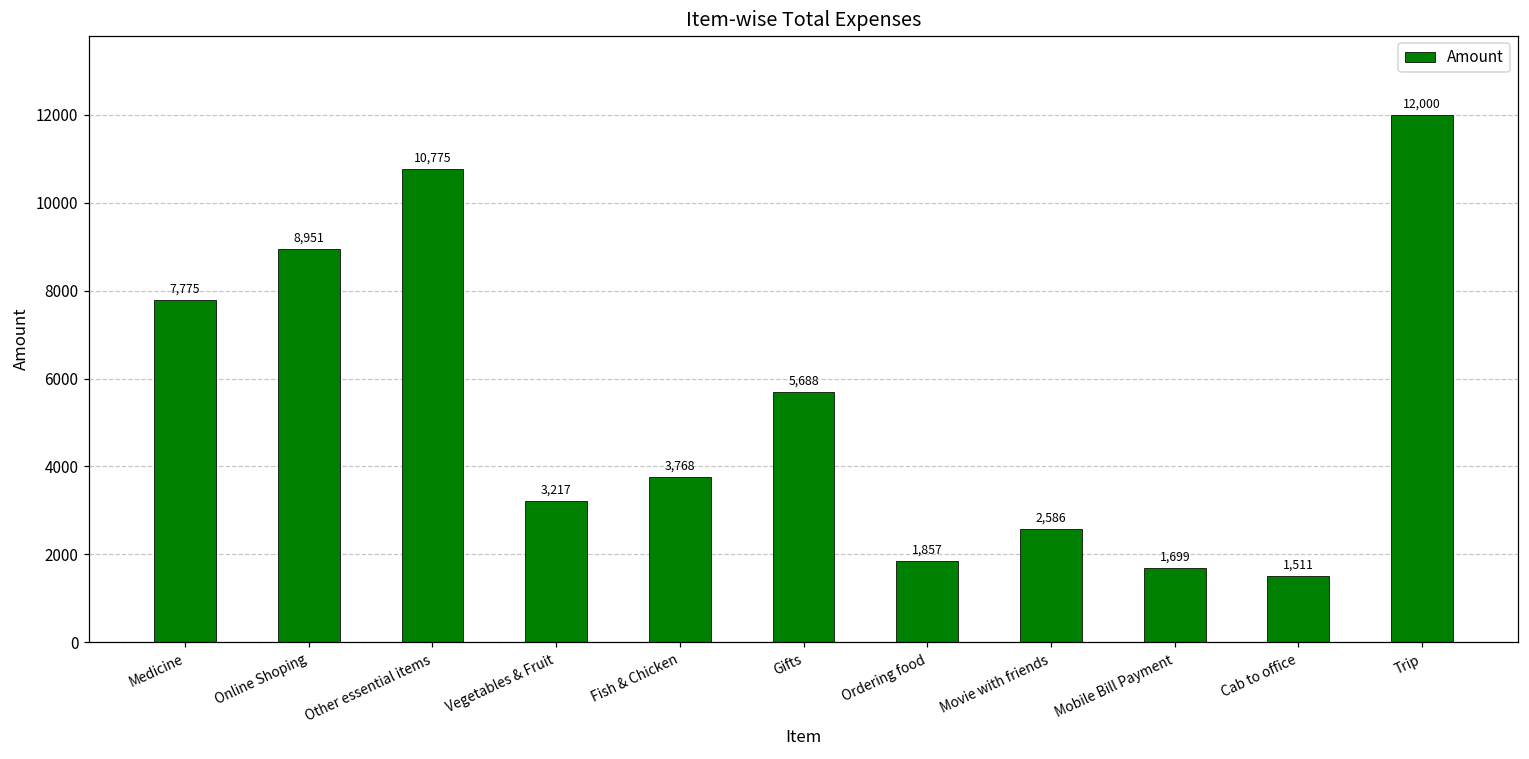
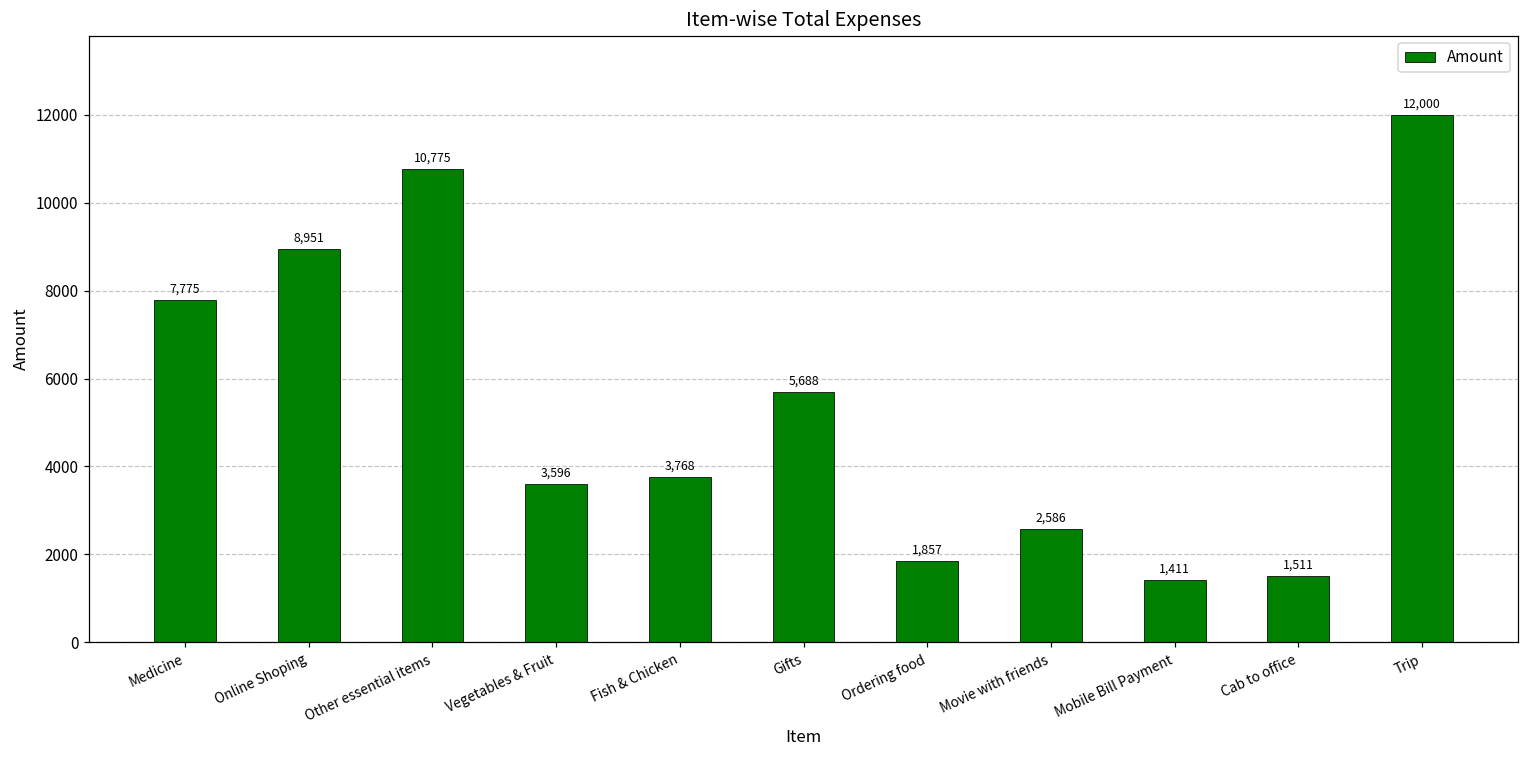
  {
    "Medicine": "7,775",
    "Online Shoping": "8,951",
    "Other essential items": "10,775",
-   "Vegetables & Fruit": "3,217",
+   "Vegetables & Fruit": "3,596",
    "Fish & Chicken": "3,768",
    "Gifts": "5,688",
    "Ordering food": "1,857",
    "Movie with friends": "2,586",
-   "Mobile Bill Payment": "1,699",
+   "Mobile Bill Payment": "1,411",
    "Cab to office": "1,511",
    "Trip": "12,000"
  }
